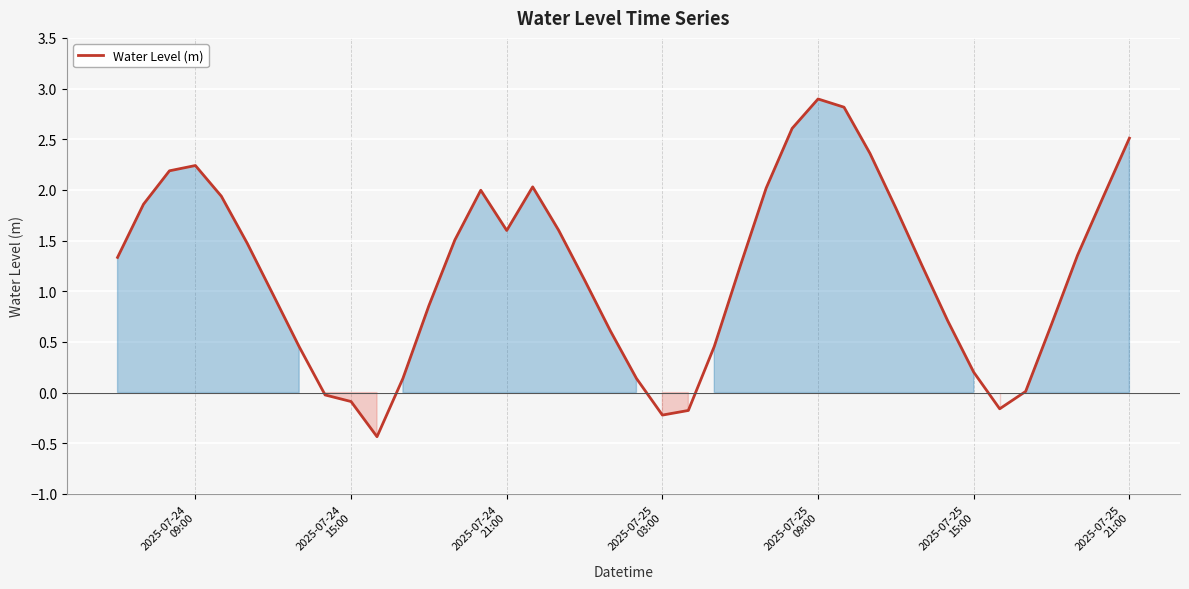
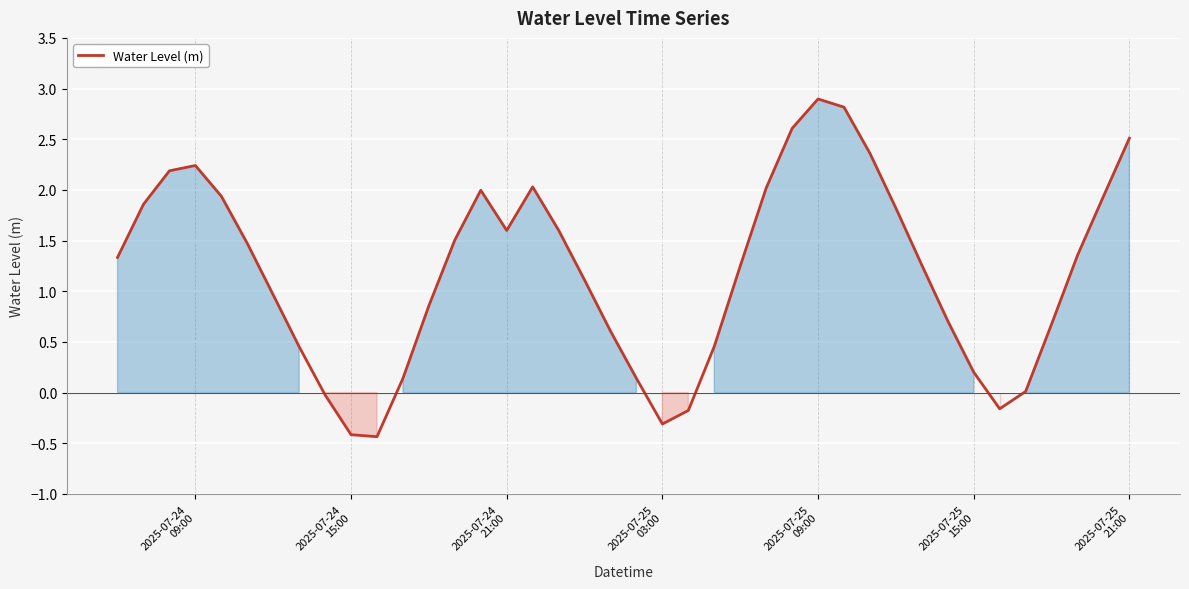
  {
    "2025-07-24 09:00": 2.24,
-   "2025-07-24 15:00": -0.09,
+   "2025-07-24 15:00": -0.42,
    "2025-07-24 21:00": 1.60,
-   "2025-07-25 03:00": -0.22,
+   "2025-07-25 03:00": -0.31,
    "2025-07-25 09:00": 2.90,
    "2025-07-25 15:00": 0.20,
    "2025-07-25 21:00": 2.51
  }
